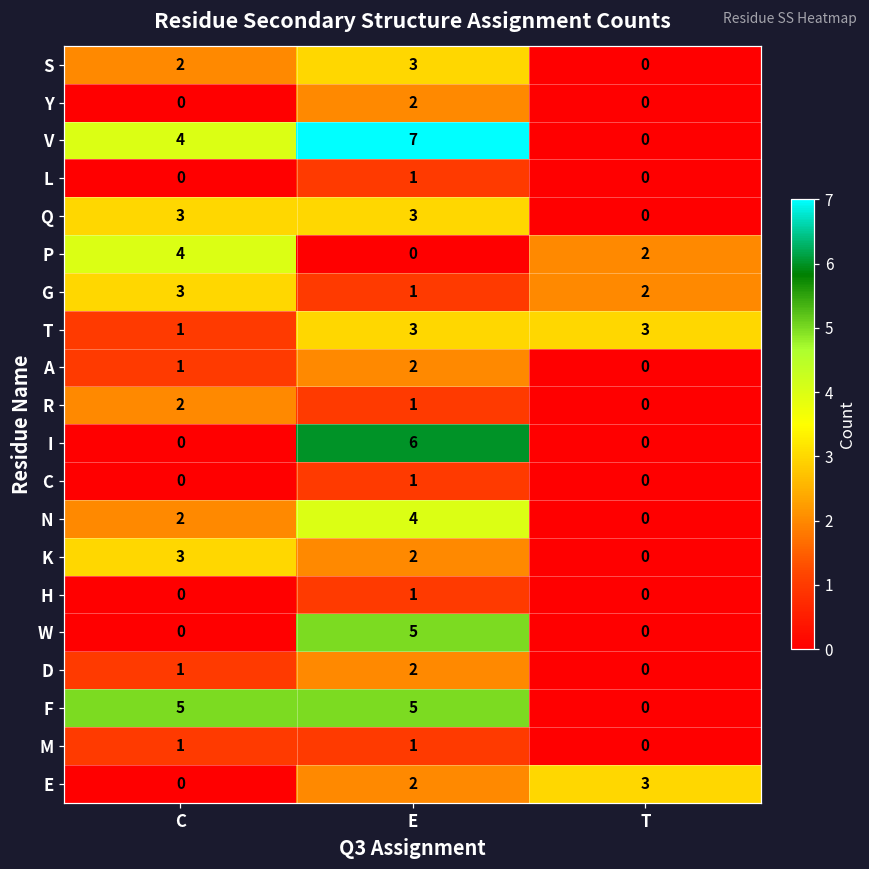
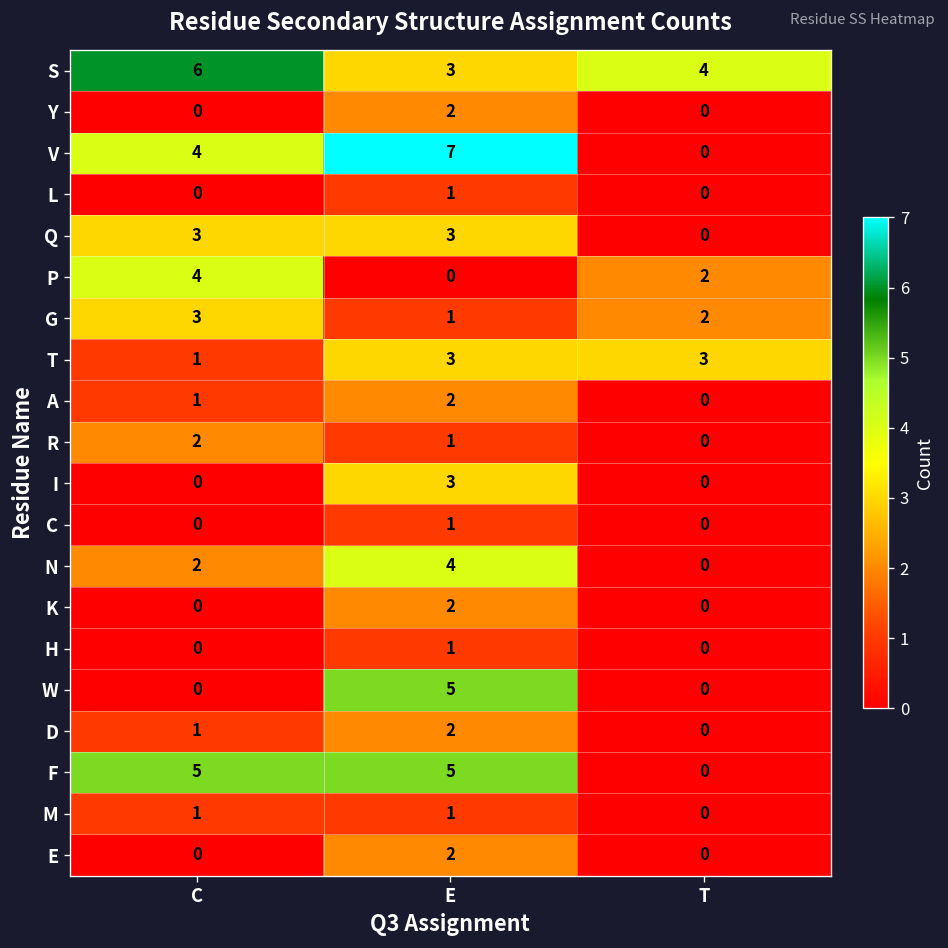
  {
    "S": {
-     "C": 2,
+     "C": 6,
      "E": 3,
-     "T": 0
+     "T": 4
    },
    "Y": {
      "C": 0,
      "E": 2,
      "T": 0
    },
    "V": {
      "C": 4,
      "E": 7,
      "T": 0
    },
    "L": {
      "C": 0,
      "E": 1,
      "T": 0
    },
    "Q": {
      "C": 3,
      "E": 3,
      "T": 0
    },
    "P": {
      "C": 4,
      "E": 0,
      "T": 2
    },
    "G": {
      "C": 3,
      "E": 1,
      "T": 2
    },
    "T": {
      "C": 1,
      "E": 3,
      "T": 3
    },
    "A": {
      "C": 1,
      "E": 2,
      "T": 0
    },
    "R": {
      "C": 2,
      "E": 1,
      "T": 0
    },
    "I": {
      "C": 0,
-     "E": 6,
+     "E": 3,
      "T": 0
    },
    "C": {
      "C": 0,
      "E": 1,
      "T": 0
    },
    "N": {
      "C": 2,
      "E": 4,
      "T": 0
    },
    "K": {
-     "C": 3,
+     "C": 0,
      "E": 2,
      "T": 0
    },
    "H": {
      "C": 0,
      "E": 1,
      "T": 0
    },
    "W": {
      "C": 0,
      "E": 5,
      "T": 0
    },
    "D": {
      "C": 1,
      "E": 2,
      "T": 0
    },
    "F": {
      "C": 5,
      "E": 5,
      "T": 0
    },
    "M": {
      "C": 1,
      "E": 1,
      "T": 0
    },
    "E": {
      "C": 0,
      "E": 2,
-     "T": 3
+     "T": 0
    }
  }
